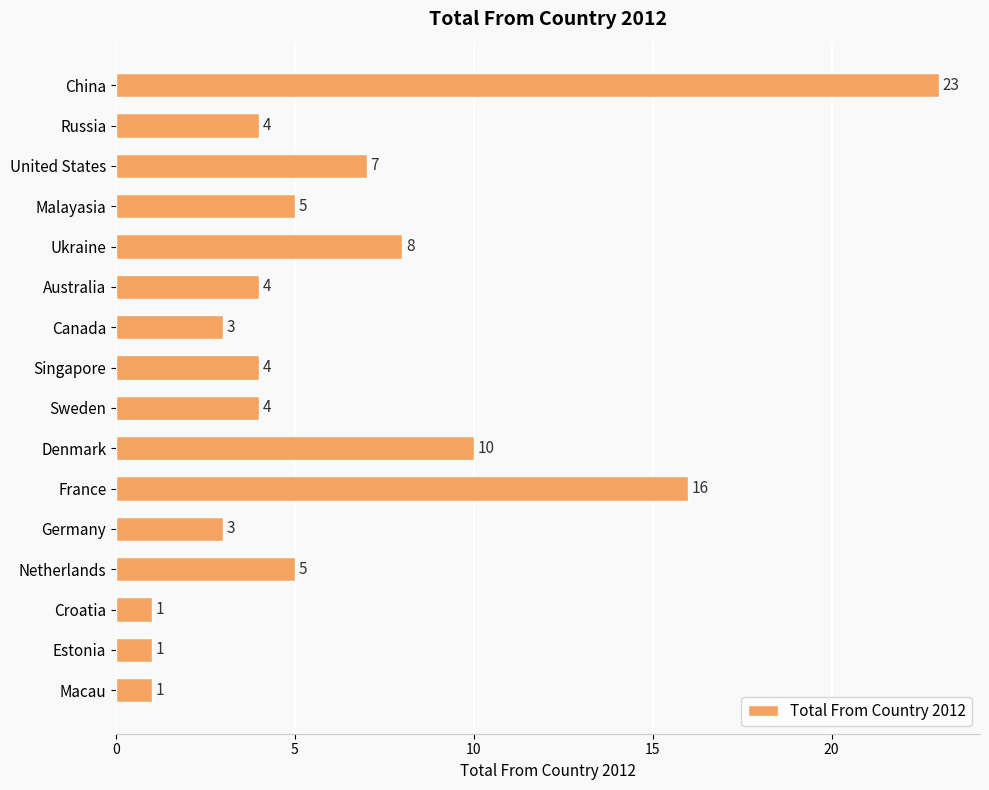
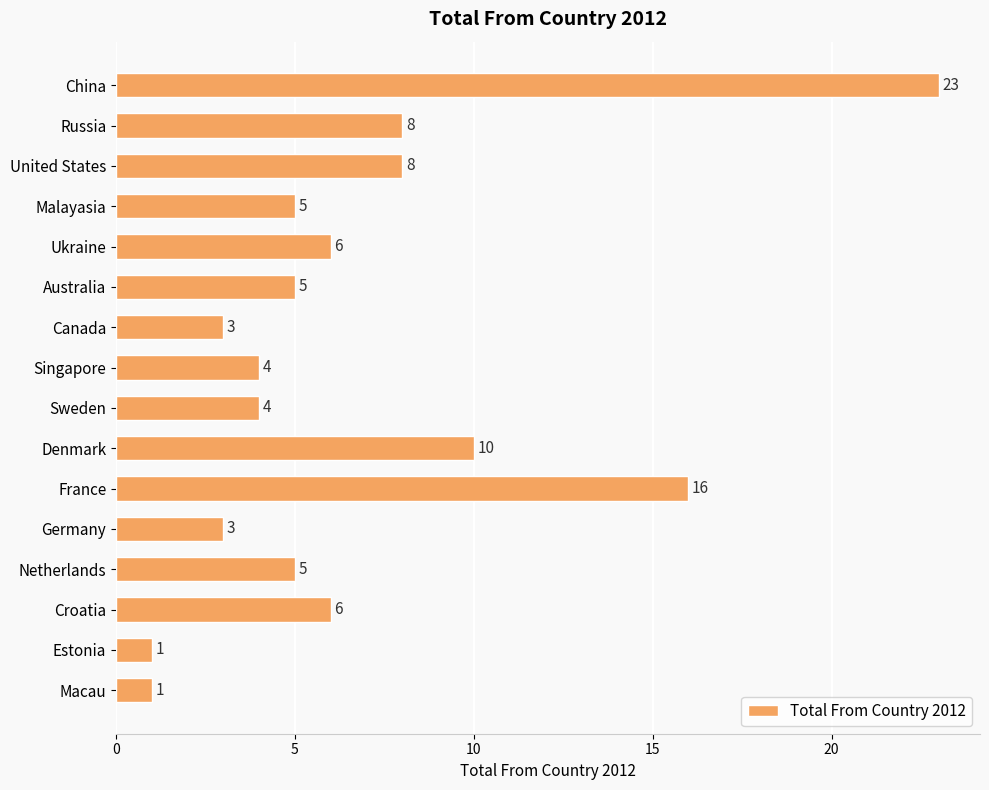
  {
    "China": 23,
-   "Russia": 4,
-   "United States": 7,
+   "Russia": 8,
+   "United States": 8,
    "Malayasia": 5,
-   "Ukraine": 8,
-   "Australia": 4,
+   "Ukraine": 6,
+   "Australia": 5,
    "Canada": 3,
    "Singapore": 4,
    "Sweden": 4,
    "Denmark": 10,
    "France": 16,
    "Germany": 3,
    "Netherlands": 5,
-   "Croatia": 1,
+   "Croatia": 6,
    "Estonia": 1,
    "Macau": 1
  }
